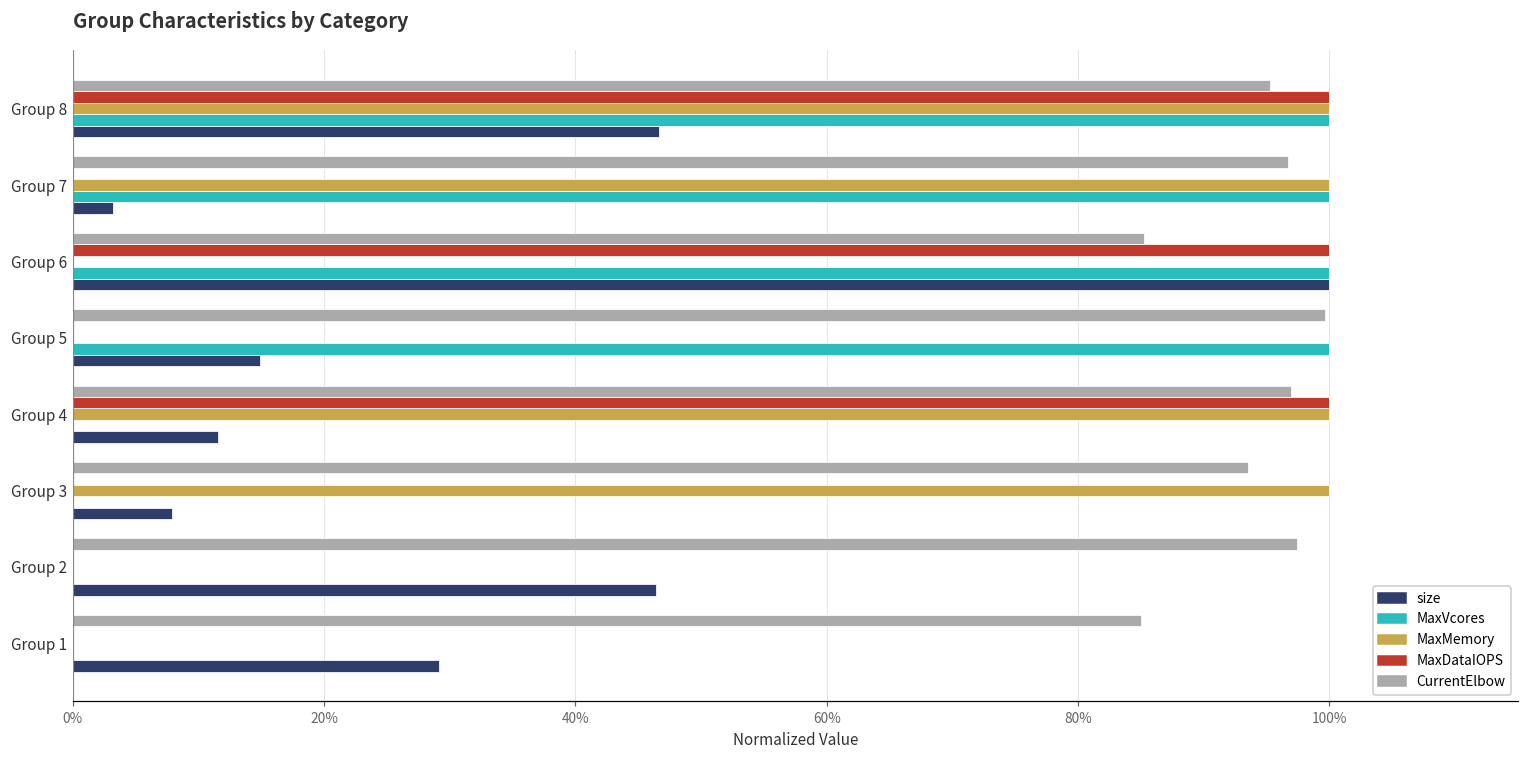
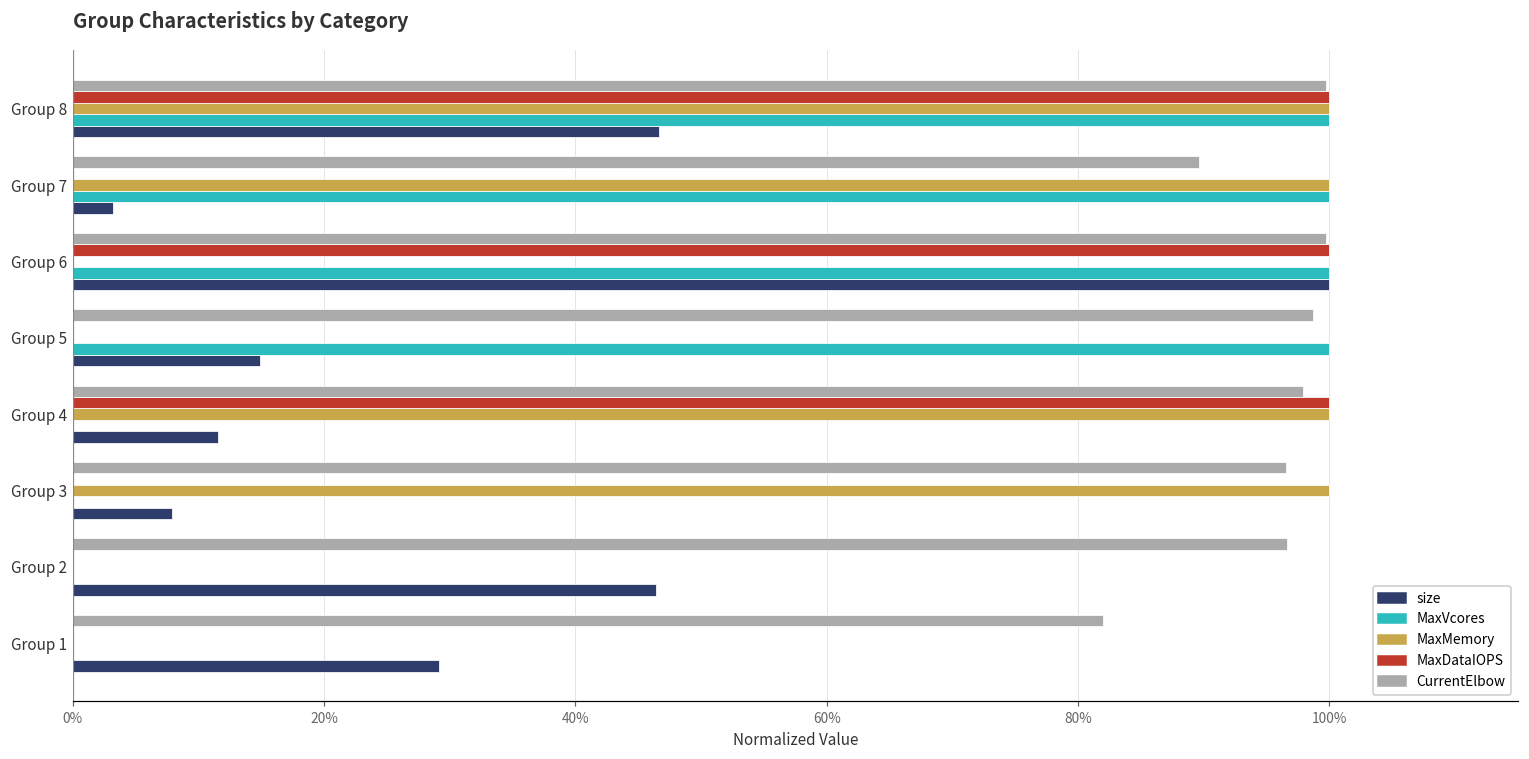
  {
    "size": {
      "Group 8": "46.6%",
      "Group 7": "3.2%",
      "Group 6": "100.0%",
      "Group 5": "14.9%",
      "Group 4": "11.5%",
      "Group 3": "7.9%",
      "Group 2": "46.4%",
      "Group 1": "29.1%"
    },
    "MaxVcores": {
      "Group 8": "100.0%",
      "Group 7": "100.0%",
      "Group 6": "100.0%",
      "Group 5": "100.0%",
      "Group 4": "0.0%",
      "Group 3": "0.0%",
      "Group 2": "0.0%",
      "Group 1": "0.0%"
    },
    "MaxMemory": {
      "Group 8": "100.0%",
      "Group 7": "100.0%",
      "Group 6": "0.0%",
      "Group 5": "0.0%",
      "Group 4": "100.0%",
      "Group 3": "100.0%",
      "Group 2": "0.0%",
      "Group 1": "0.0%"
    },
    "MaxDataIOPS": {
      "Group 8": "100.0%",
      "Group 7": "0.0%",
      "Group 6": "100.0%",
      "Group 5": "0.0%",
      "Group 4": "100.0%",
      "Group 3": "0.0%",
      "Group 2": "0.0%",
      "Group 1": "0.0%"
    },
    "CurrentElbow": {
-     "Group 8": "95.3%",
-     "Group 7": "96.7%",
-     "Group 6": "85.2%",
-     "Group 5": "99.6%",
-     "Group 4": "96.9%",
-     "Group 3": "93.5%",
-     "Group 2": "97.4%",
-     "Group 1": "85.0%"
+     "Group 8": "99.7%",
+     "Group 7": "89.6%",
+     "Group 6": "99.7%",
+     "Group 5": "98.7%",
+     "Group 4": "97.9%",
+     "Group 3": "96.6%",
+     "Group 2": "96.6%",
+     "Group 1": "82.0%"
    }
  }
